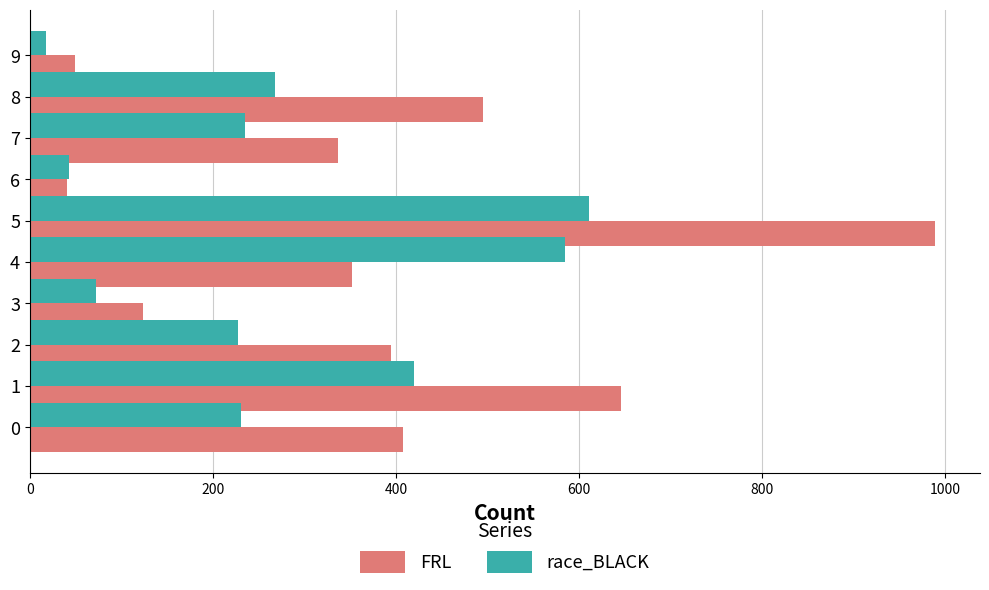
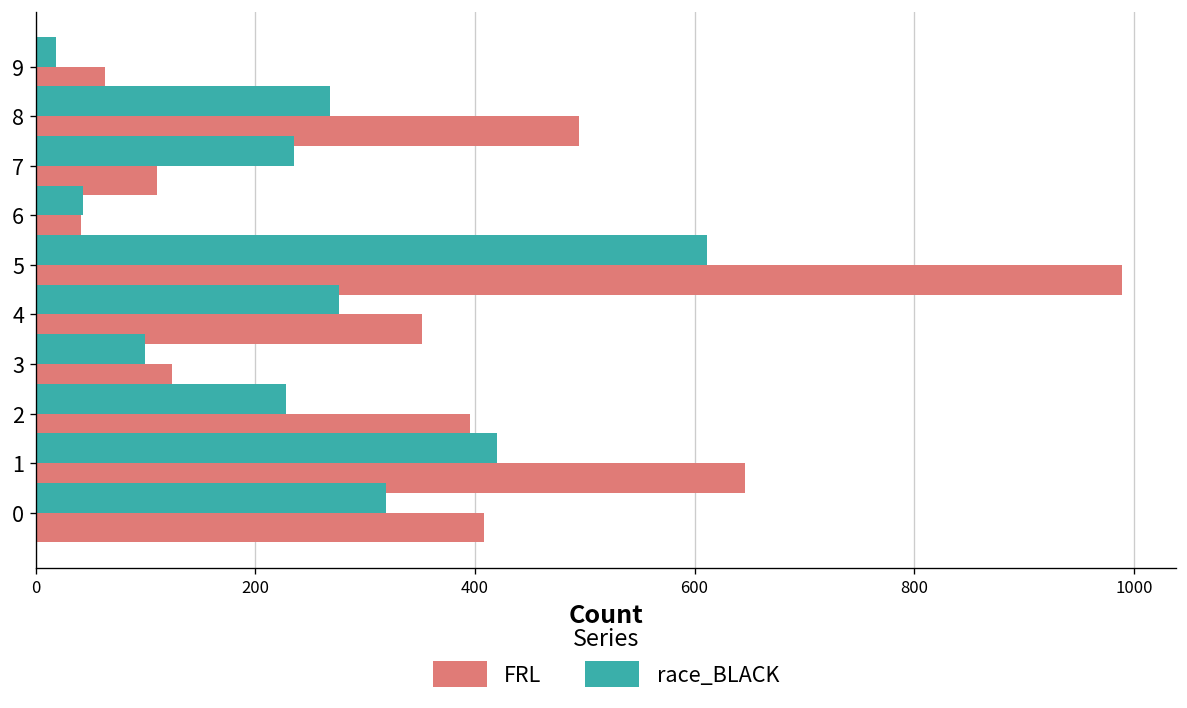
  {
    "FRL": {
-     "9": 50,
+     "9": 60,
      "8": 500,
-     "7": 340,
+     "7": 110,
      "6": 40,
      "5": 990,
      "4": 350,
      "3": 120,
      "2": 400,
      "1": 650,
      "0": 410
    },
    "race_BLACK": {
      "9": 20,
      "8": 270,
      "7": 240,
      "6": 40,
      "5": 610,
-     "4": 590,
-     "3": 70,
+     "4": 280,
+     "3": 100,
      "2": 230,
      "1": 420,
-     "0": 230
+     "0": 320
    }
  }
